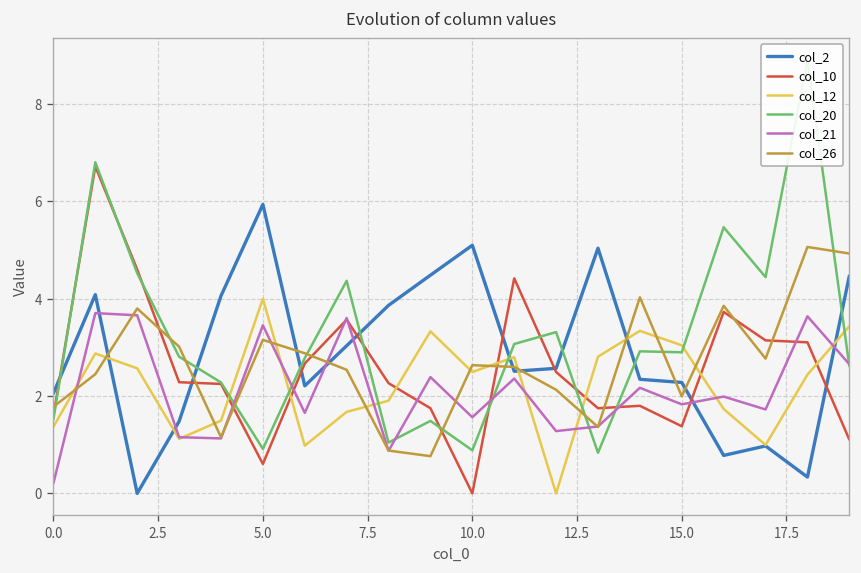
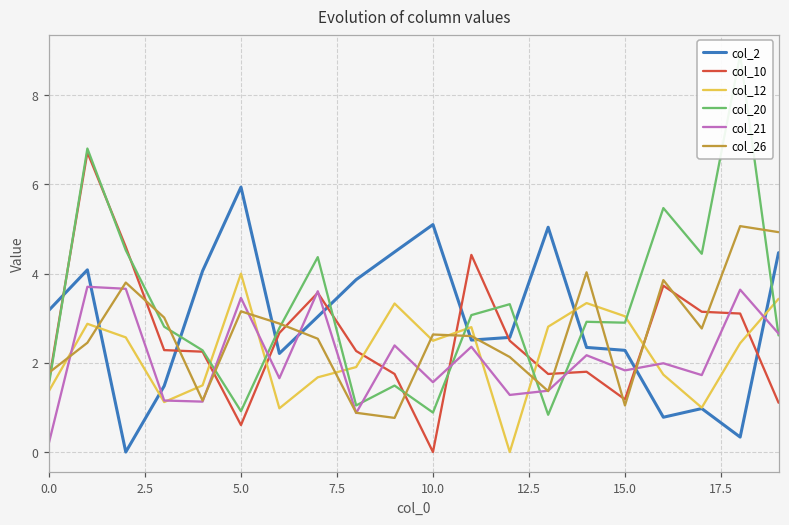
  {
    "col_2": {
-     "0.0": 2.1,
+     "0.0": 3.2,
      "5.0": 5.9,
      "10.0": 5.1,
      "15.0": 2.3
    },
    "col_10": {
      "0.0": 1.6,
      "5.0": 0.6,
      "10.0": 0.0,
-     "15.0": 1.4
+     "15.0": 1.2
    },
    "col_12": {
      "0.0": 1.4,
      "5.0": 4.0,
      "10.0": 2.5,
      "15.0": 3.0
    },
    "col_20": {
      "0.0": 1.5,
      "5.0": 0.9,
      "10.0": 0.9,
      "15.0": 2.9
    },
    "col_21": {
      "0.0": 0.2,
      "5.0": 3.5,
      "10.0": 1.6,
      "15.0": 1.8
    },
    "col_26": {
      "0.0": 1.8,
      "5.0": 3.2,
      "10.0": 2.6,
-     "15.0": 2.0
+     "15.0": 1.0
    }
  }
